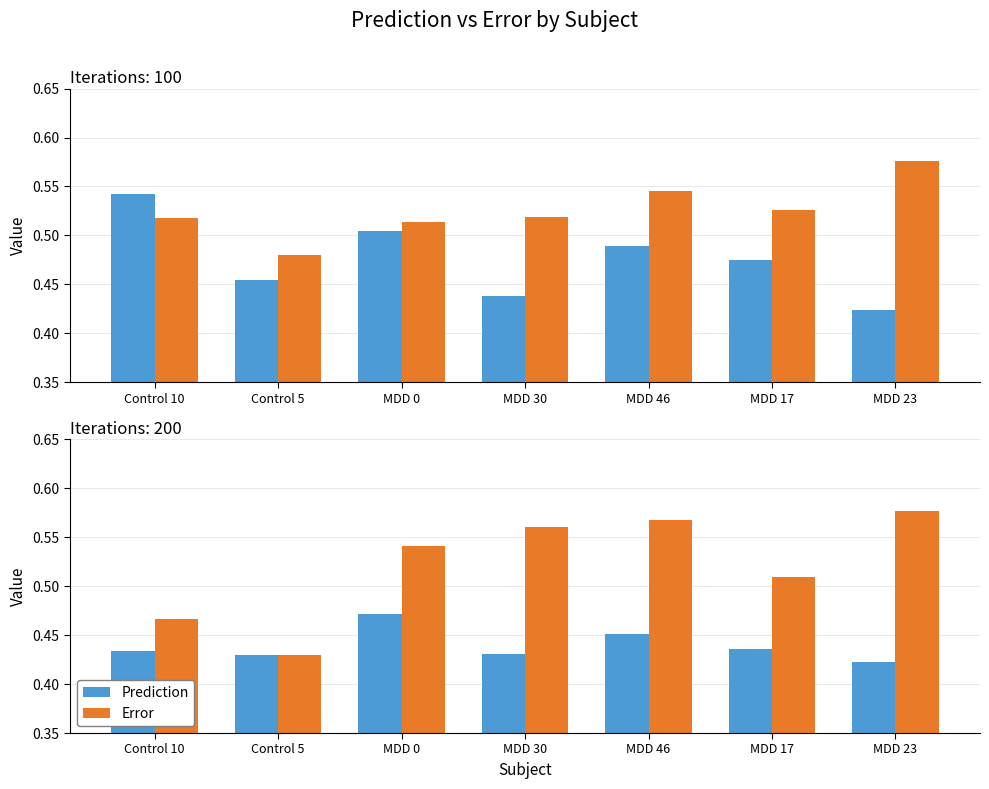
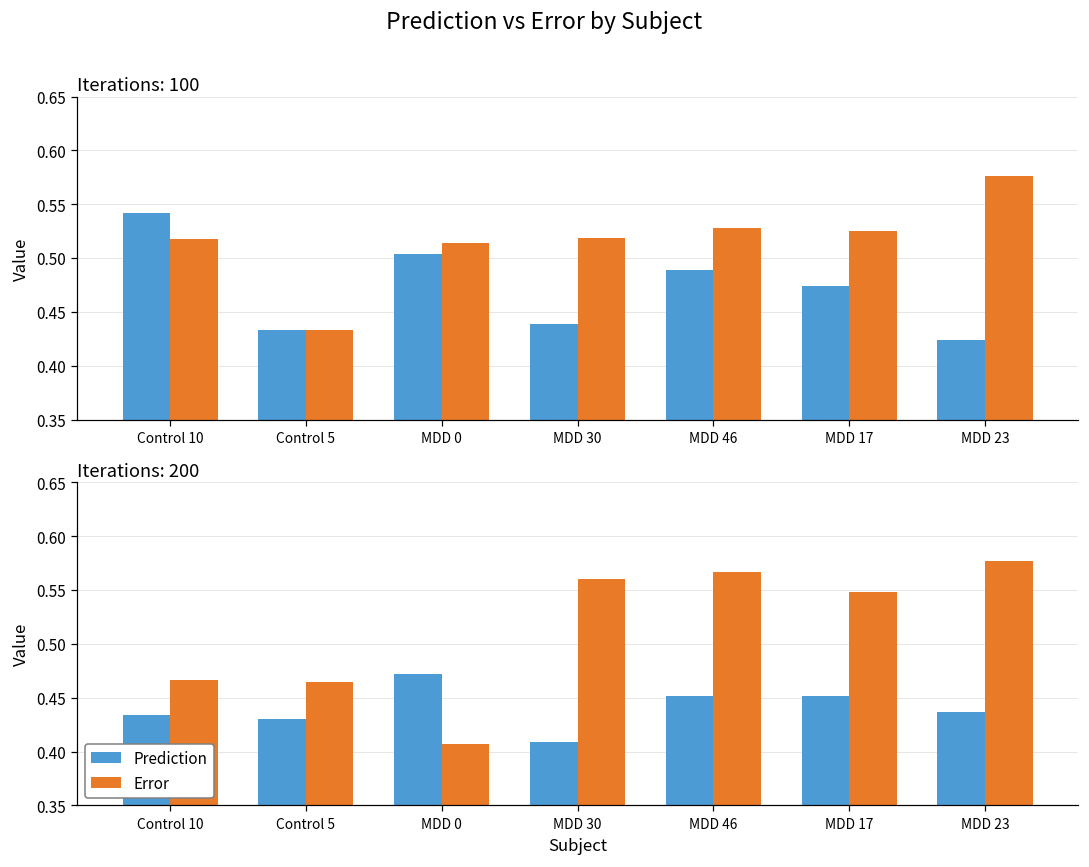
  {
    "Iterations: 100": {
      "Prediction": {
        "Control 10": 0.54,
-       "Control 5": 0.45,
+       "Control 5": 0.43,
        "MDD 0": 0.50,
        "MDD 30": 0.44,
        "MDD 46": 0.49,
        "MDD 17": 0.47,
        "MDD 23": 0.42
      },
      "Error": {
        "Control 10": 0.52,
-       "Control 5": 0.48,
+       "Control 5": 0.43,
        "MDD 0": 0.51,
        "MDD 30": 0.52,
-       "MDD 46": 0.55,
+       "MDD 46": 0.53,
        "MDD 17": 0.53,
        "MDD 23": 0.58
      }
    },
    "Iterations: 200": {
      "Prediction": {
        "Control 10": 0.43,
        "Control 5": 0.43,
        "MDD 0": 0.47,
-       "MDD 30": 0.43,
+       "MDD 30": 0.41,
        "MDD 46": 0.45,
-       "MDD 17": 0.44,
-       "MDD 23": 0.42
+       "MDD 17": 0.45,
+       "MDD 23": 0.44
      },
      "Error": {
        "Control 10": 0.47,
-       "Control 5": 0.43,
-       "MDD 0": 0.54,
+       "Control 5": 0.47,
+       "MDD 0": 0.41,
        "MDD 30": 0.56,
        "MDD 46": 0.57,
-       "MDD 17": 0.51,
+       "MDD 17": 0.55,
        "MDD 23": 0.58
      }
    }
  }
